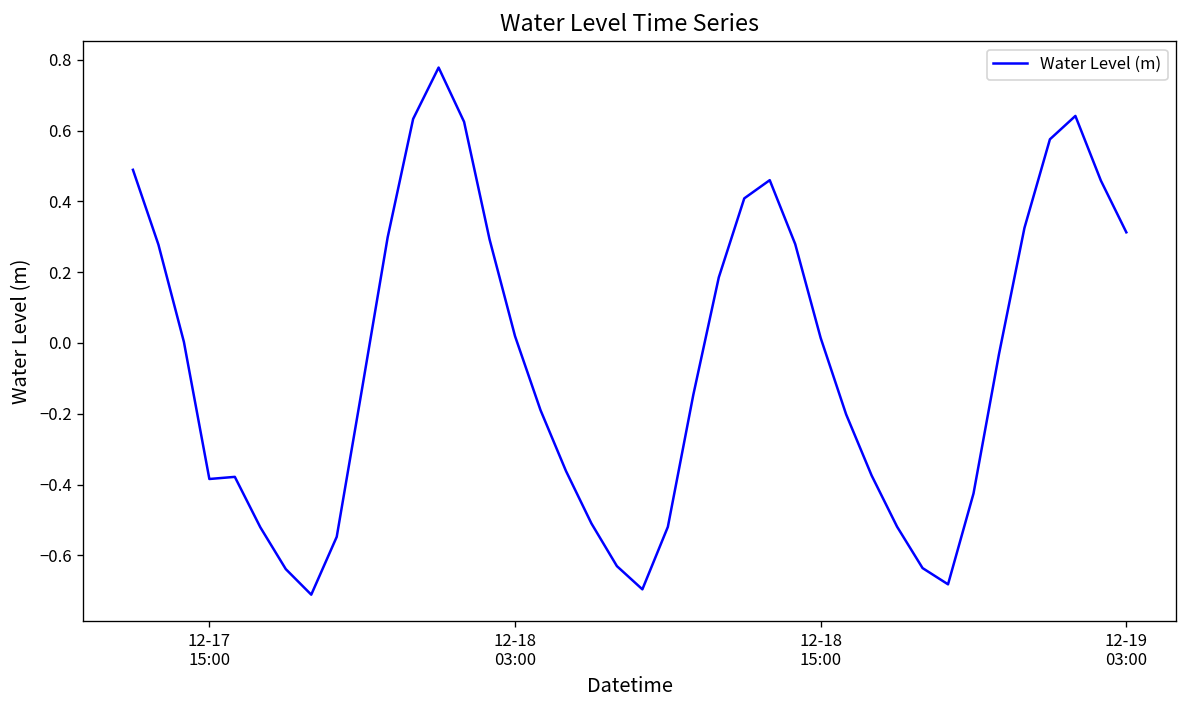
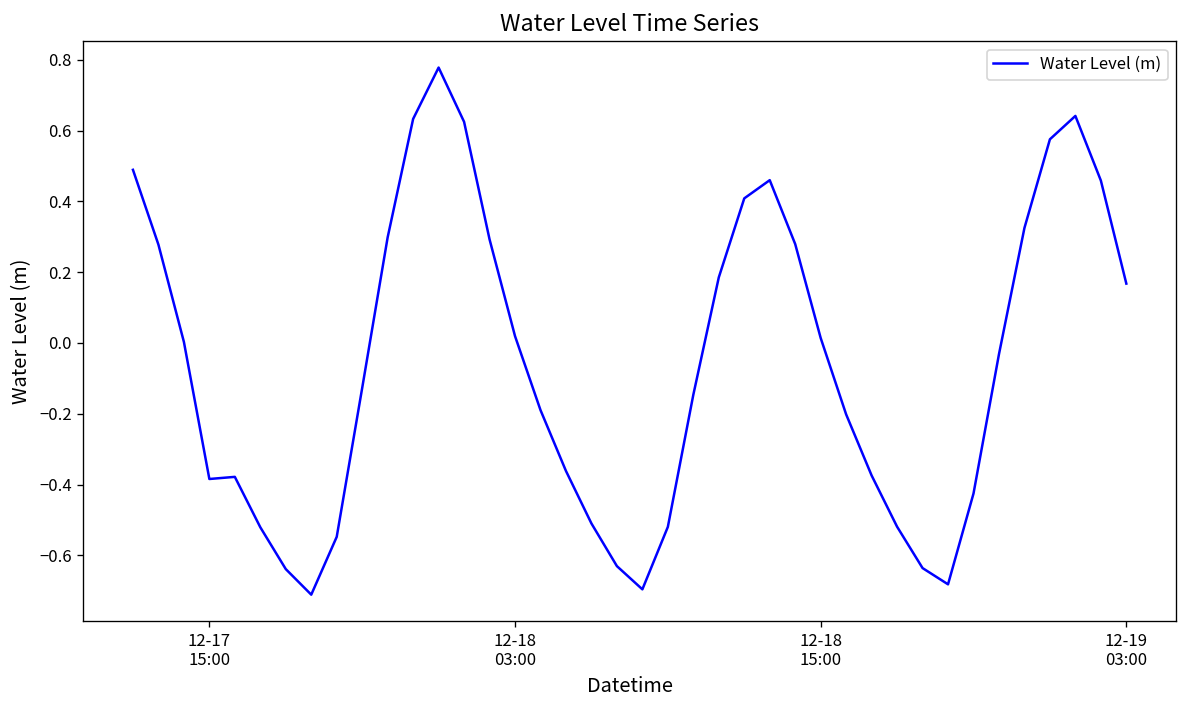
  {
    "12-17 15:00": -0.38,
    "12-18 03:00": 0.02,
    "12-18 15:00": 0.01,
-   "12-19 03:00": 0.31
+   "12-19 03:00": 0.17
  }
